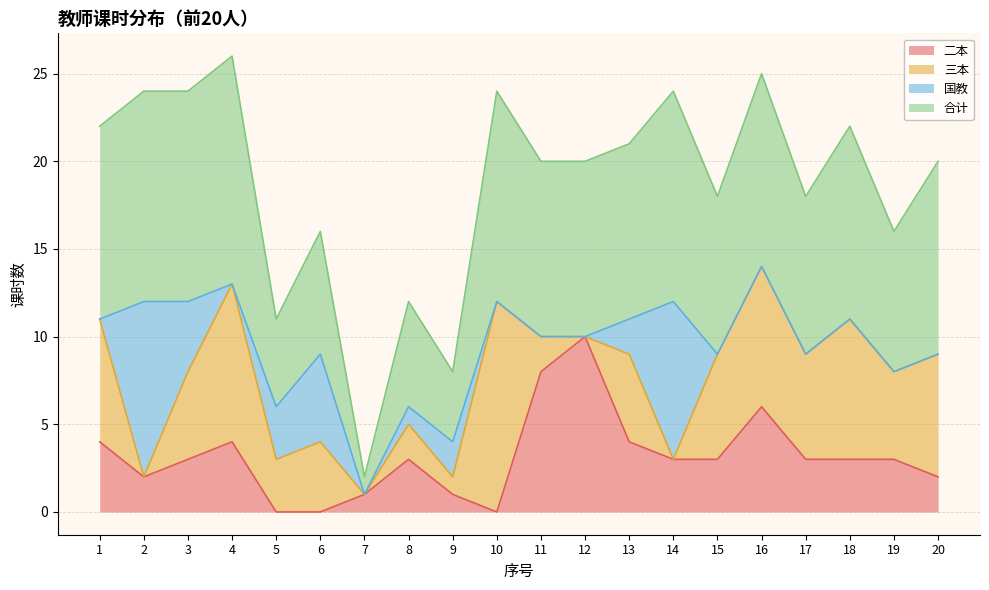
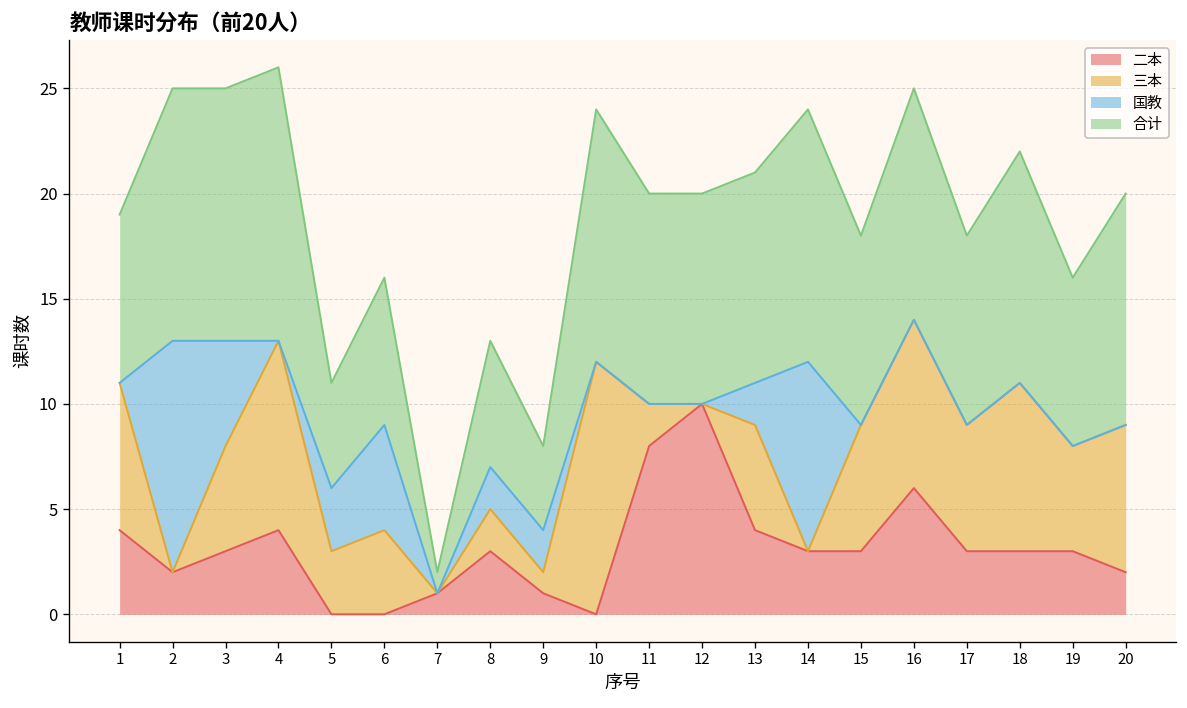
  {
    "二本": {
      "1": 4,
      "3": 3,
      "4": 4,
      "5": 0,
      "6": 0,
      "8": 3,
      "9": 1,
      "10": 0,
      "11": 8,
      "13": 4,
      "15": 3,
      "16": 6,
      "17": 3,
      "18": 3,
      "19": 3,
      "20": 2
    },
    "三本": {
      "3": 5,
      "5": 3,
      "6": 4,
      "8": 2,
      "9": 1,
      "13": 5
    },
    "国教": {
-     "2": 10,
-     "3": 4,
+     "2": 11,
+     "3": 5,
      "5": 3,
      "6": 5,
-     "8": 1,
+     "8": 2,
      "9": 2,
      "13": 2,
      "14": 9
    },
    "合计": {
-     "1": 11,
+     "1": 8,
      "2": 12,
      "3": 12,
      "4": 13,
      "5": 5,
      "6": 7,
      "7": 1,
      "8": 6,
      "9": 4,
      "10": 12,
      "11": 10,
      "12": 10,
      "13": 10,
      "14": 12,
      "15": 9,
      "16": 11,
      "17": 9,
      "18": 11,
      "19": 8,
      "20": 11
    }
  }
